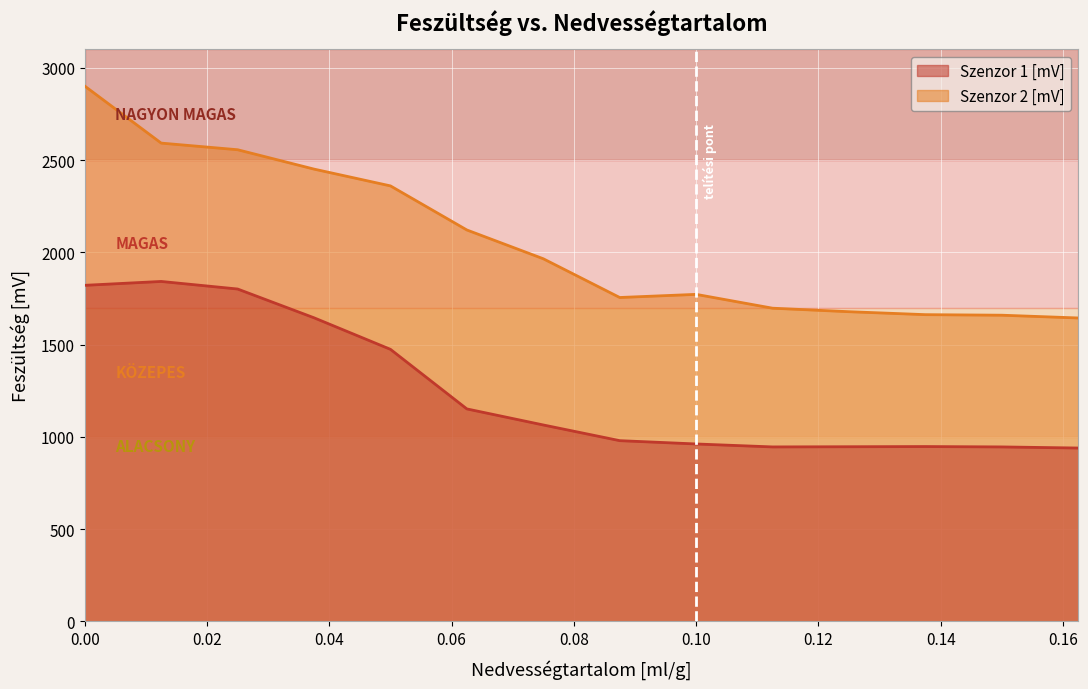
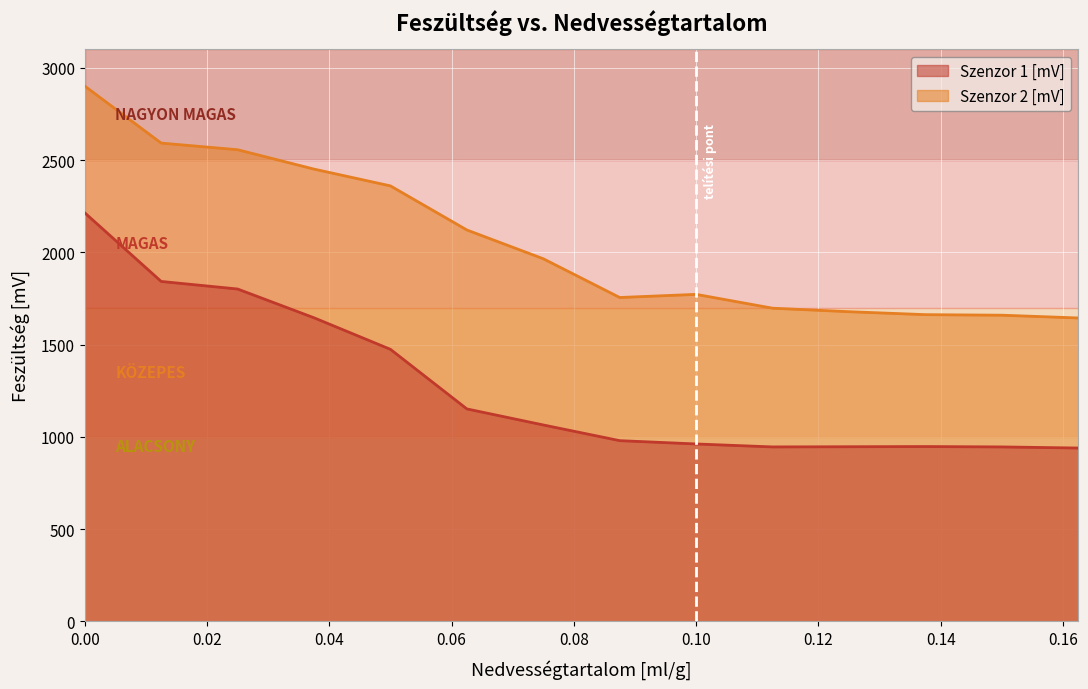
  {
    "Szenzor 1 [mV]": {
-     "0.00": 1820,
+     "0.00": 2210,
      "0.10": 960
    },
    "Szenzor 2 [mV]": {
      "0.00": 2900,
      "0.10": 1770
    }
  }
